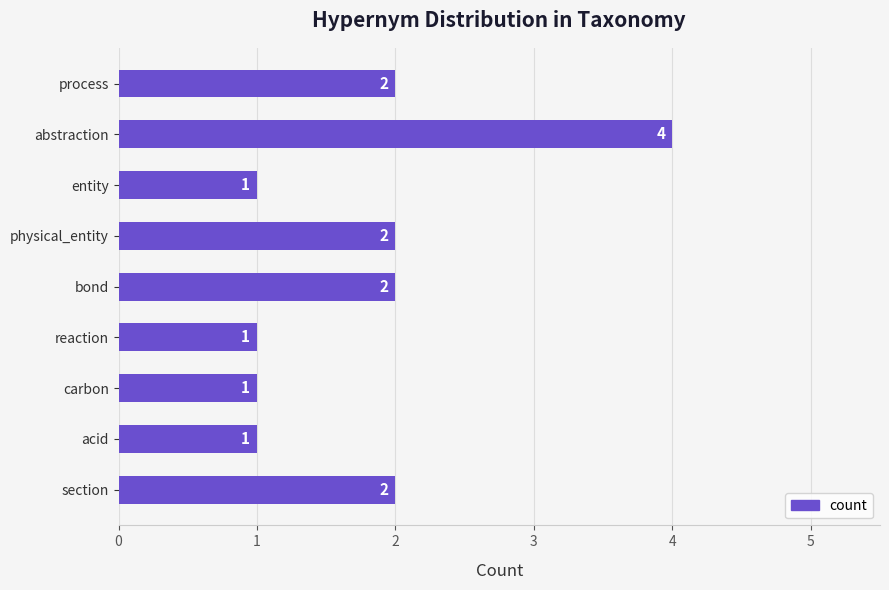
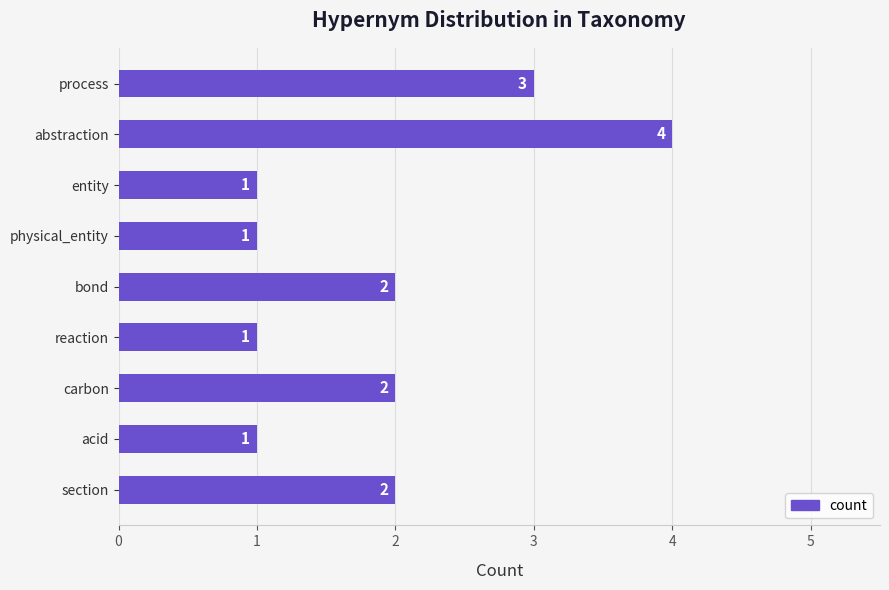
  {
-   "process": 2,
+   "process": 3,
    "abstraction": 4,
    "entity": 1,
-   "physical_entity": 2,
+   "physical_entity": 1,
    "bond": 2,
    "reaction": 1,
-   "carbon": 1,
+   "carbon": 2,
    "acid": 1,
    "section": 2
  }
